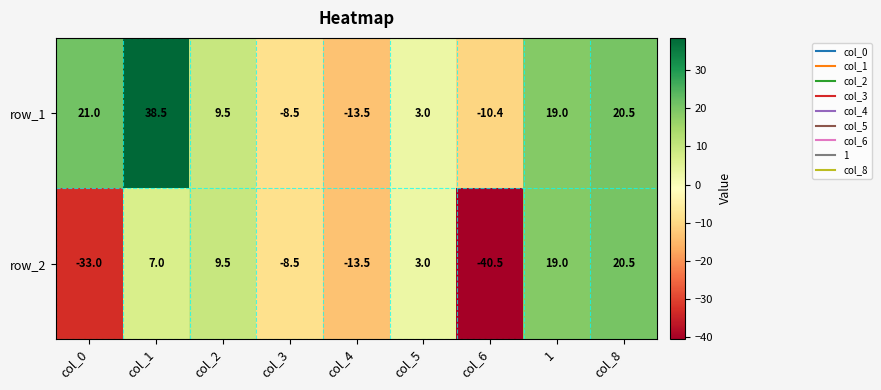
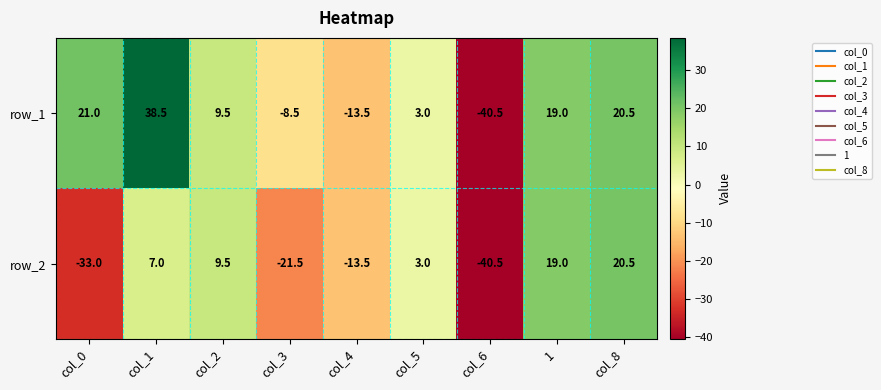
  {
    "row_1": {
      "col_0": 21.0,
      "col_1": 38.5,
      "col_2": 9.5,
      "col_3": -8.5,
      "col_4": -13.5,
      "col_5": 3.0,
-     "col_6": -10.4,
+     "col_6": -40.5,
      "1": 19.0,
      "col_8": 20.5
    },
    "row_2": {
      "col_0": -33.0,
      "col_1": 7.0,
      "col_2": 9.5,
-     "col_3": -8.5,
+     "col_3": -21.5,
      "col_4": -13.5,
      "col_5": 3.0,
      "col_6": -40.5,
      "1": 19.0,
      "col_8": 20.5
    }
  }
